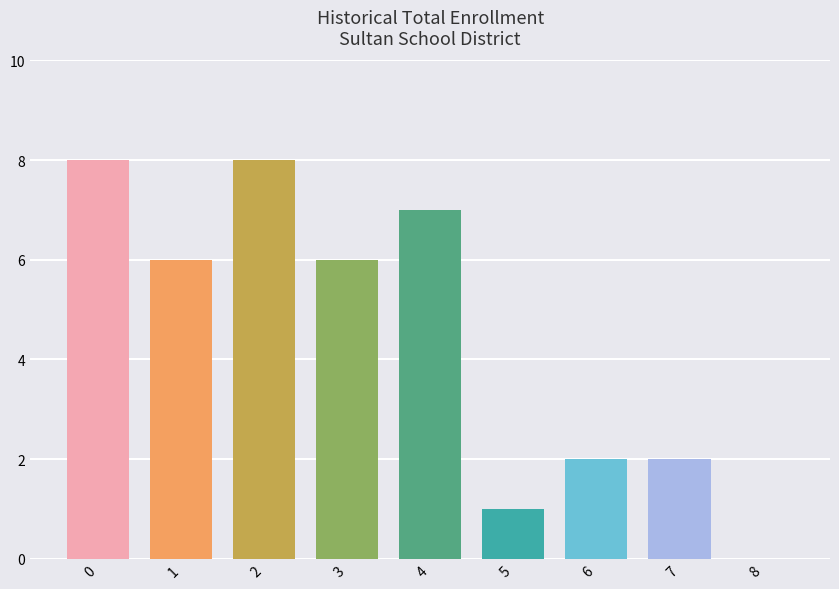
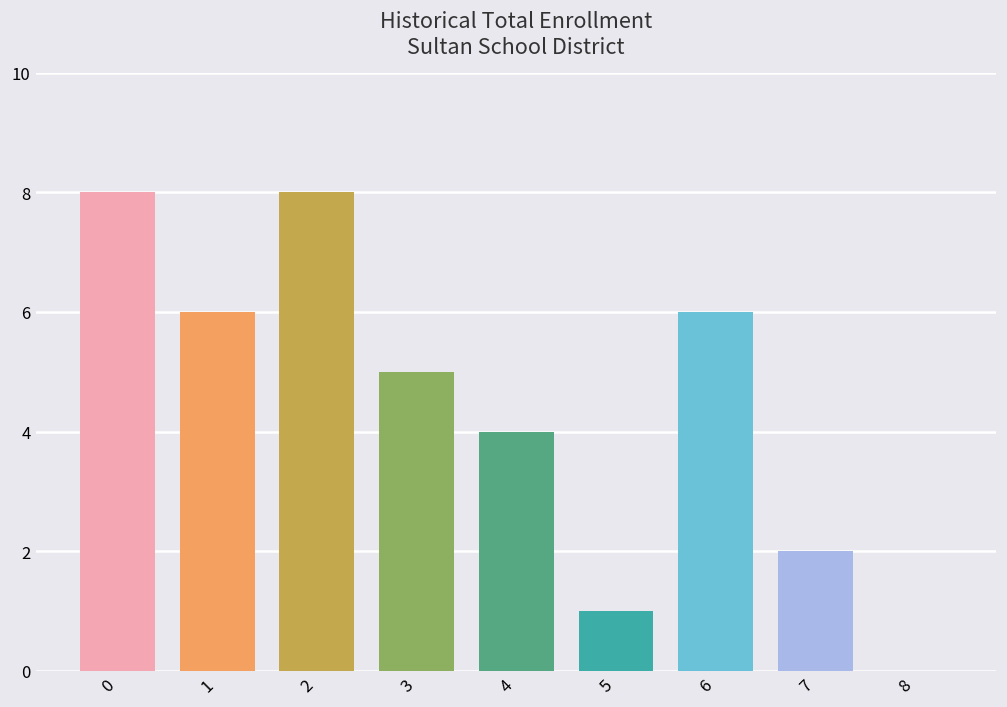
  {
    "0": 8,
    "1": 6,
    "2": 8,
-   "3": 6,
-   "4": 7,
+   "3": 5,
+   "4": 4,
    "5": 1,
-   "6": 2,
+   "6": 6,
    "7": 2,
    "8": 0
  }
